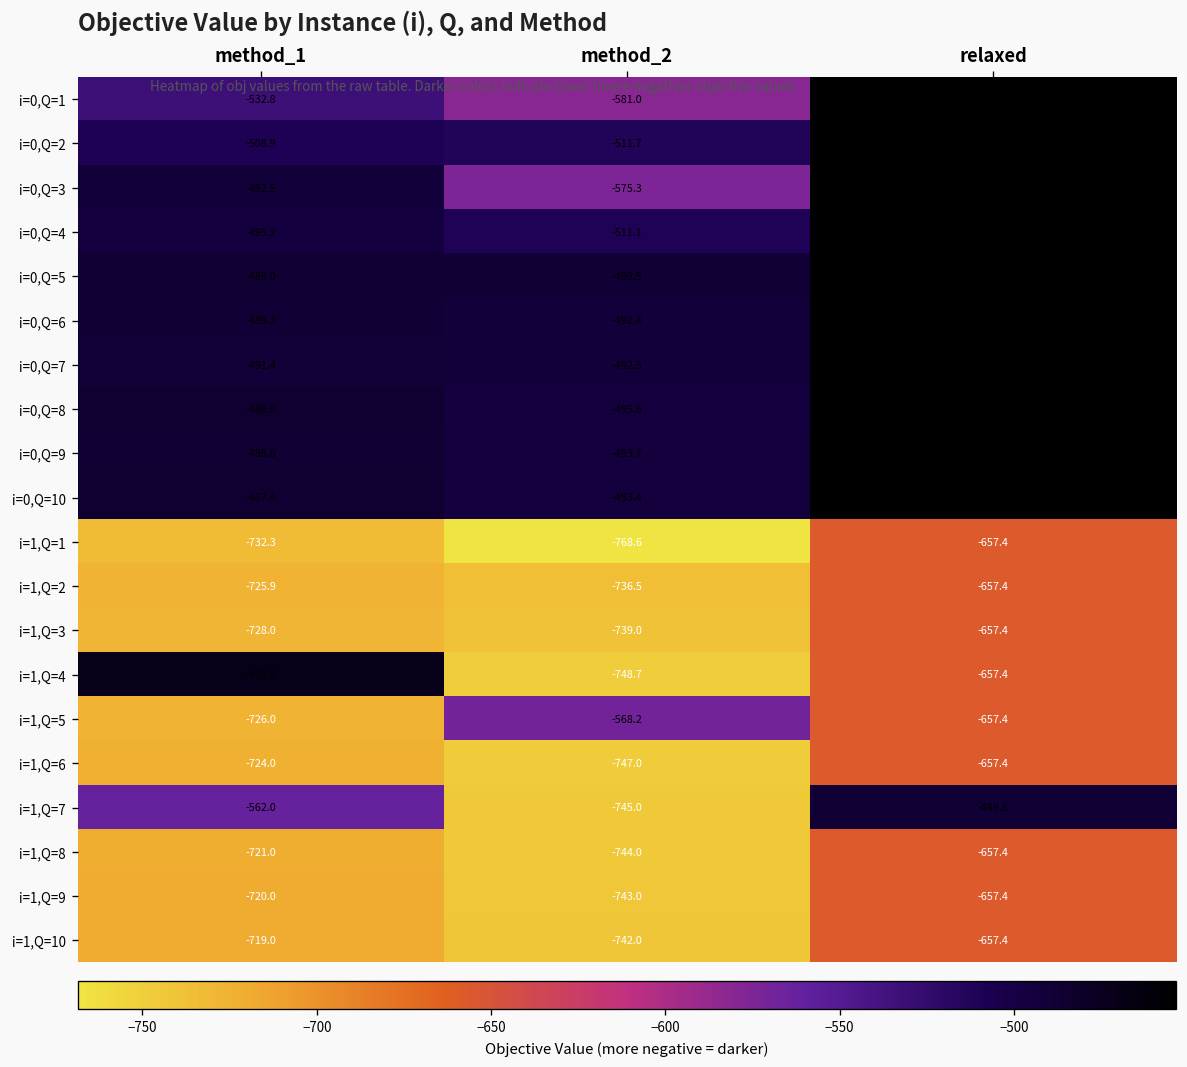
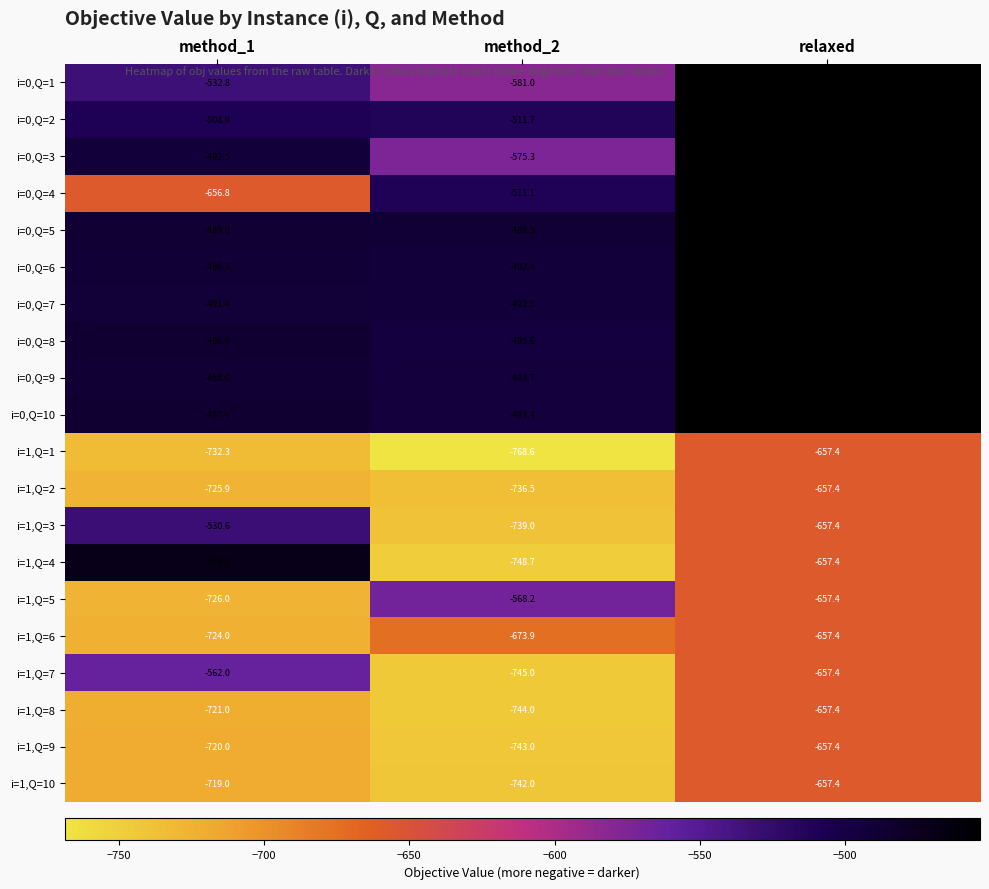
  {
    "i=0,Q=1": {
      "method_1": -532.8,
      "method_2": -581.0
    },
    "i=0,Q=2": {
      "method_1": -508.9,
      "method_2": -511.7
    },
    "i=0,Q=3": {
      "method_1": -492.5,
      "method_2": -575.3
    },
    "i=0,Q=4": {
-     "method_1": -495.2,
+     "method_1": -656.8,
      "method_2": -511.1
    },
    "i=0,Q=5": {
      "method_1": -489.0,
      "method_2": -489.5
    },
    "i=0,Q=6": {
      "method_1": -489.3,
      "method_2": -492.4
    },
    "i=0,Q=7": {
      "method_1": -491.4,
      "method_2": -492.5
    },
    "i=0,Q=8": {
      "method_1": -486.9,
      "method_2": -495.6
    },
    "i=0,Q=9": {
      "method_1": -488.6,
      "method_2": -493.7
    },
    "i=0,Q=10": {
      "method_1": -487.4,
      "method_2": -493.4
    },
    "i=1,Q=1": {
      "method_1": -732.3,
      "method_2": -768.6,
      "relaxed": -657.4
    },
    "i=1,Q=2": {
      "method_1": -725.9,
      "method_2": -736.5,
      "relaxed": -657.4
    },
    "i=1,Q=3": {
-     "method_1": -728.0,
+     "method_1": -530.6,
      "method_2": -739.0,
      "relaxed": -657.4
    },
    "i=1,Q=4": {
      "method_2": -748.7,
      "relaxed": -657.4
    },
    "i=1,Q=5": {
      "method_1": -726.0,
      "method_2": -568.2,
      "relaxed": -657.4
    },
    "i=1,Q=6": {
      "method_1": -724.0,
-     "method_2": -747.0,
+     "method_2": -673.9,
      "relaxed": -657.4
    },
    "i=1,Q=7": {
      "method_1": -562.0,
      "method_2": -745.0,
-     "relaxed": -489.8
+     "relaxed": -657.4
    },
    "i=1,Q=8": {
      "method_1": -721.0,
      "method_2": -744.0,
      "relaxed": -657.4
    },
    "i=1,Q=9": {
      "method_1": -720.0,
      "method_2": -743.0,
      "relaxed": -657.4
    },
    "i=1,Q=10": {
      "method_1": -719.0,
      "method_2": -742.0,
      "relaxed": -657.4
    }
  }
